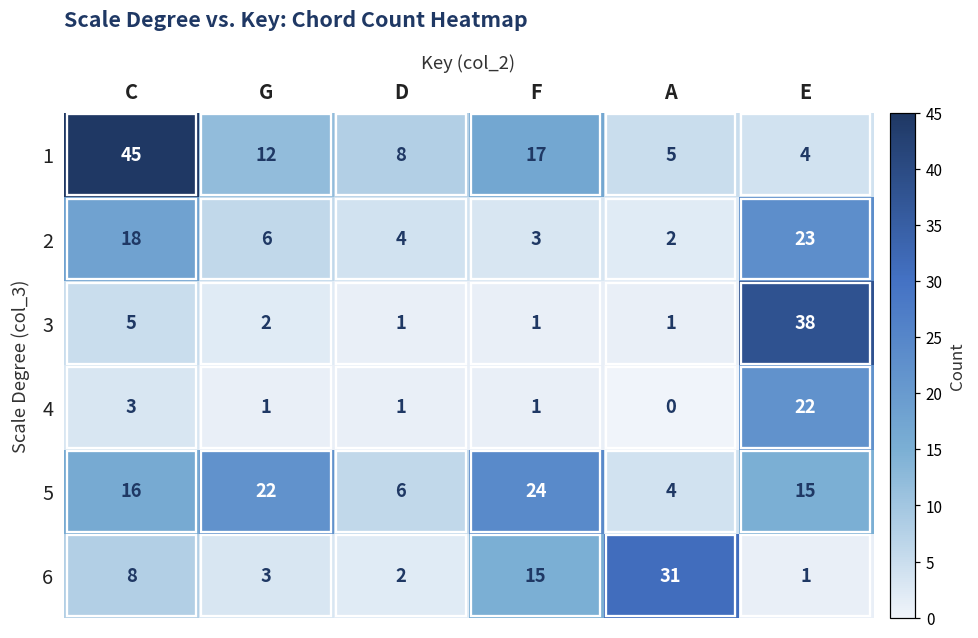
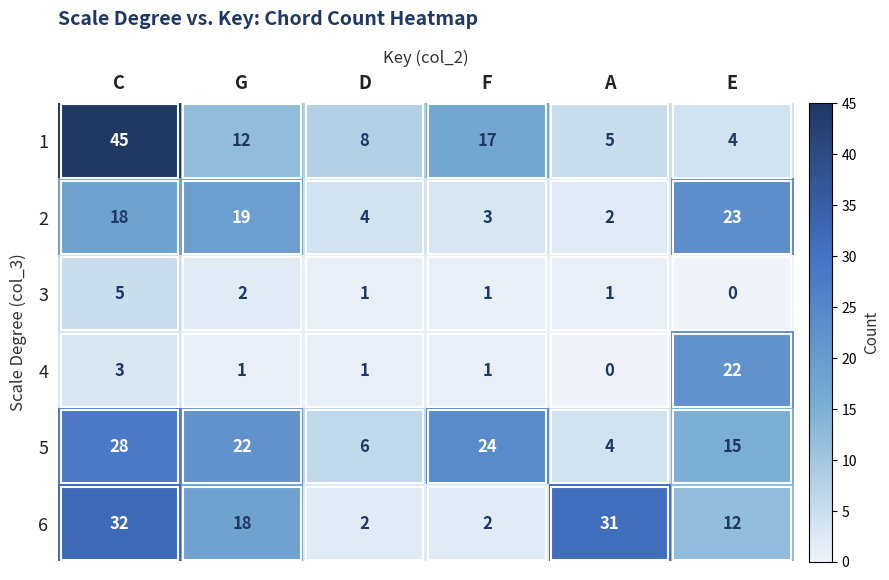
  {
    "1": {
      "C": 45,
      "G": 12,
      "D": 8,
      "F": 17,
      "A": 5,
      "E": 4
    },
    "2": {
      "C": 18,
-     "G": 6,
+     "G": 19,
      "D": 4,
      "F": 3,
      "A": 2,
      "E": 23
    },
    "3": {
      "C": 5,
      "G": 2,
      "D": 1,
      "F": 1,
      "A": 1,
-     "E": 38
+     "E": 0
    },
    "4": {
      "C": 3,
      "G": 1,
      "D": 1,
      "F": 1,
      "A": 0,
      "E": 22
    },
    "5": {
-     "C": 16,
+     "C": 28,
      "G": 22,
      "D": 6,
      "F": 24,
      "A": 4,
      "E": 15
    },
    "6": {
-     "C": 8,
-     "G": 3,
+     "C": 32,
+     "G": 18,
      "D": 2,
-     "F": 15,
+     "F": 2,
      "A": 31,
-     "E": 1
+     "E": 12
    }
  }
